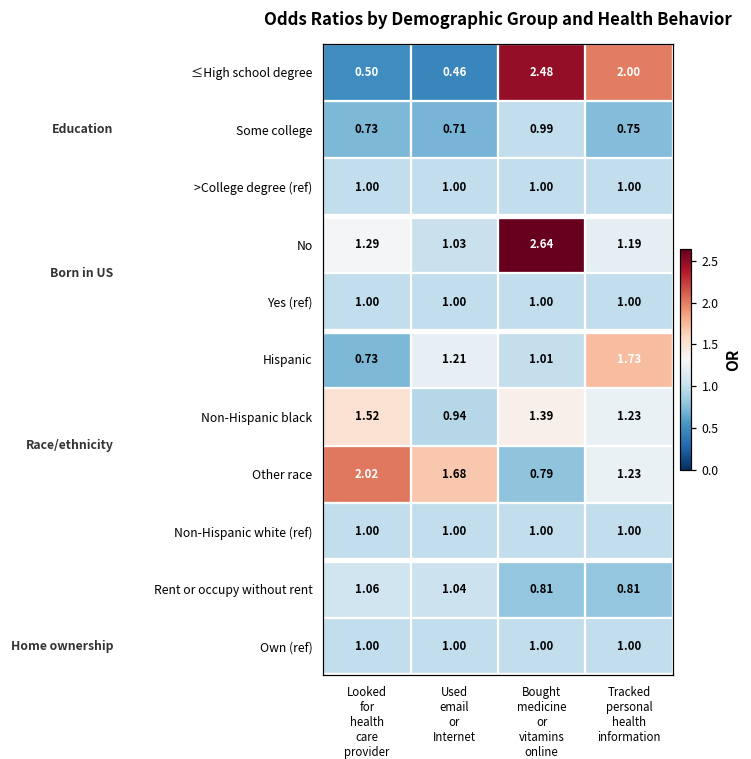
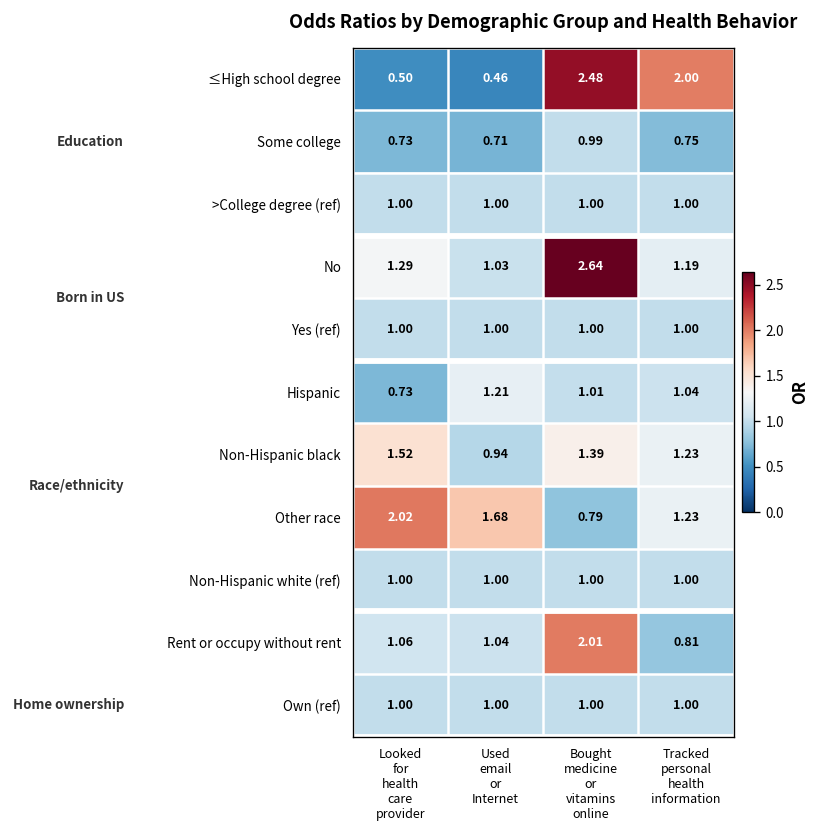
  {
    "≤High school degree": {
      "Looked for health care provider": 0.50,
      "Used email or Internet": 0.46,
      "Bought medicine or vitamins online": 2.48,
      "Tracked personal health information": 2.00
    },
    "Some college": {
      "Looked for health care provider": 0.73,
      "Used email or Internet": 0.71,
      "Bought medicine or vitamins online": 0.99,
      "Tracked personal health information": 0.75
    },
    ">College degree (ref)": {
      "Looked for health care provider": 1.00,
      "Used email or Internet": 1.00,
      "Bought medicine or vitamins online": 1.00,
      "Tracked personal health information": 1.00
    },
    "No": {
      "Looked for health care provider": 1.29,
      "Used email or Internet": 1.03,
      "Bought medicine or vitamins online": 2.64,
      "Tracked personal health information": 1.19
    },
    "Yes (ref)": {
      "Looked for health care provider": 1.00,
      "Used email or Internet": 1.00,
      "Bought medicine or vitamins online": 1.00,
      "Tracked personal health information": 1.00
    },
    "Hispanic": {
      "Looked for health care provider": 0.73,
      "Used email or Internet": 1.21,
      "Bought medicine or vitamins online": 1.01,
-     "Tracked personal health information": 1.73
+     "Tracked personal health information": 1.04
    },
    "Non-Hispanic black": {
      "Looked for health care provider": 1.52,
      "Used email or Internet": 0.94,
      "Bought medicine or vitamins online": 1.39,
      "Tracked personal health information": 1.23
    },
    "Other race": {
      "Looked for health care provider": 2.02,
      "Used email or Internet": 1.68,
      "Bought medicine or vitamins online": 0.79,
      "Tracked personal health information": 1.23
    },
    "Non-Hispanic white (ref)": {
      "Looked for health care provider": 1.00,
      "Used email or Internet": 1.00,
      "Bought medicine or vitamins online": 1.00,
      "Tracked personal health information": 1.00
    },
    "Rent or occupy without rent": {
      "Looked for health care provider": 1.06,
      "Used email or Internet": 1.04,
-     "Bought medicine or vitamins online": 0.81,
+     "Bought medicine or vitamins online": 2.01,
      "Tracked personal health information": 0.81
    },
    "Own (ref)": {
      "Looked for health care provider": 1.00,
      "Used email or Internet": 1.00,
      "Bought medicine or vitamins online": 1.00,
      "Tracked personal health information": 1.00
    }
  }
